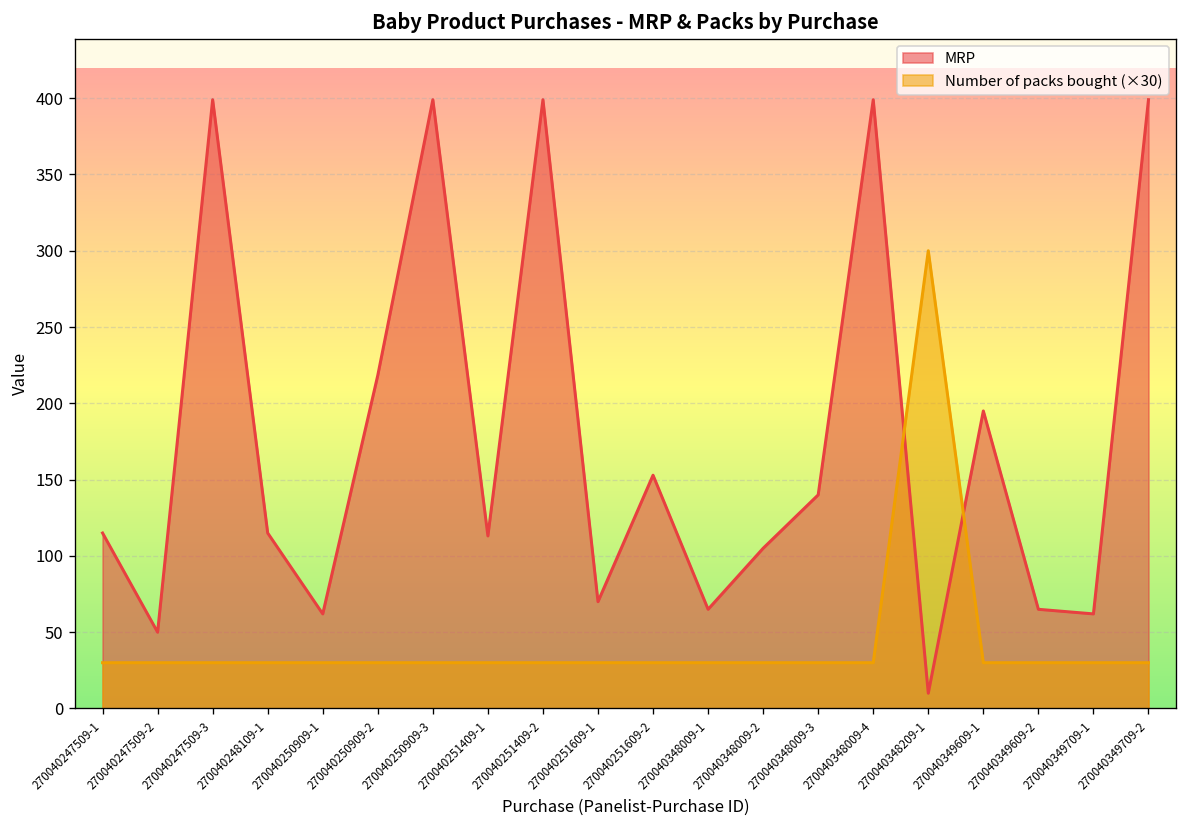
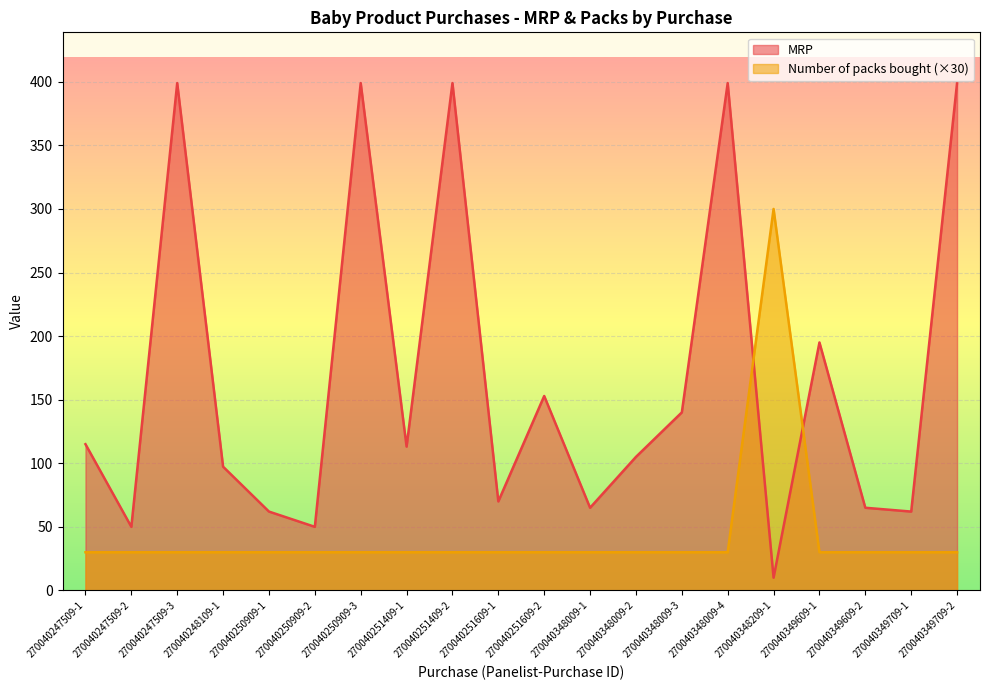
  {
    "MRP": {
      "270040247509-1": 115,
      "270040247509-2": 50,
      "270040247509-3": 399,
-     "270040248109-1": 115,
+     "270040248109-1": 97,
      "270040250909-1": 62,
-     "270040250909-2": 218,
+     "270040250909-2": 50,
      "270040250909-3": 399,
      "270040251409-1": 113,
      "270040251409-2": 399,
      "270040251609-1": 70,
      "270040251609-2": 153,
      "270040348009-1": 65,
      "270040348009-2": 105,
      "270040348009-3": 140,
      "270040348009-4": 399,
      "270040348209-1": 10,
      "270040349609-1": 195,
      "270040349609-2": 65,
      "270040349709-1": 62,
      "270040349709-2": 399
    },
    "Number of packs bought (×30)": {
      "270040247509-1": 30,
      "270040247509-2": 30,
      "270040247509-3": 30,
      "270040248109-1": 30,
      "270040250909-1": 30,
      "270040250909-2": 30,
      "270040250909-3": 30,
      "270040251409-1": 30,
      "270040251409-2": 30,
      "270040251609-1": 30,
      "270040251609-2": 30,
      "270040348009-1": 30,
      "270040348009-2": 30,
      "270040348009-3": 30,
      "270040348009-4": 30,
      "270040348209-1": 300,
      "270040349609-1": 30,
      "270040349609-2": 30,
      "270040349709-1": 30,
      "270040349709-2": 30
    }
  }
